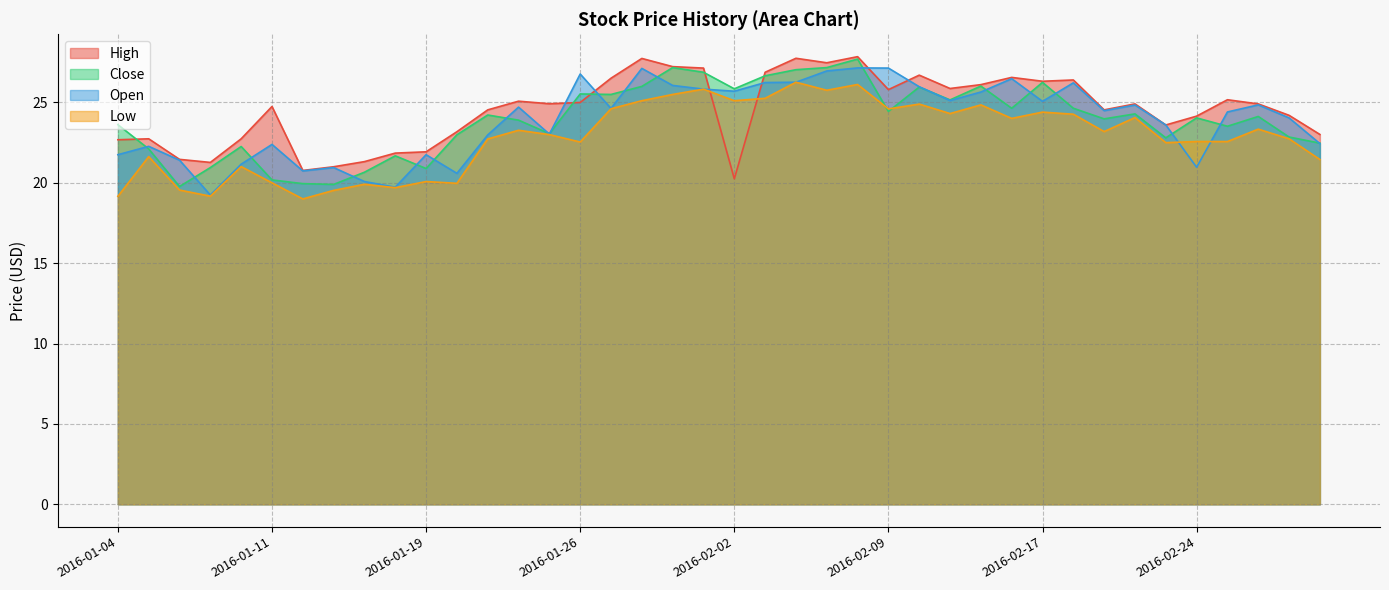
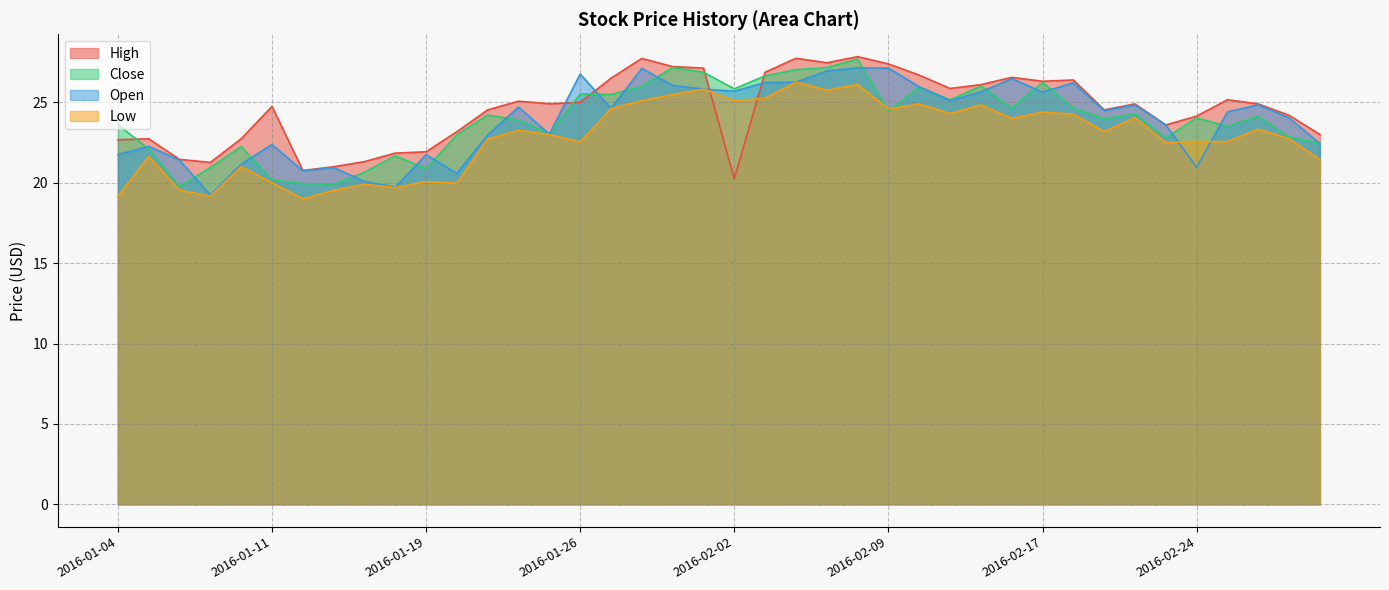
  {
    "High": {
      "2016-01-04": 22.7,
      "2016-01-11": 24.8,
      "2016-01-19": 21.9,
      "2016-01-26": 25.0,
      "2016-02-02": 20.3,
-     "2016-02-09": 25.8
+     "2016-02-09": 27.4
    },
    "Close": {
      "2016-01-11": 20.2,
      "2016-01-19": 20.9,
      "2016-01-26": 25.5,
      "2016-02-09": 24.4
    },
    "Open": {
      "2016-01-04": 21.8,
      "2016-01-11": 22.4,
      "2016-01-19": 21.8,
      "2016-01-26": 26.8,
      "2016-02-09": 27.1,
-     "2016-02-17": 25.1,
+     "2016-02-17": 25.7,
      "2016-02-24": 21.0
    },
    "Low": {
      "2016-01-04": 19.2,
      "2016-01-11": 20.0,
      "2016-01-19": 20.1,
      "2016-01-26": 22.5,
      "2016-02-02": 25.1,
      "2016-02-09": 24.6,
      "2016-02-17": 24.4,
      "2016-02-24": 22.6
    }
  }
